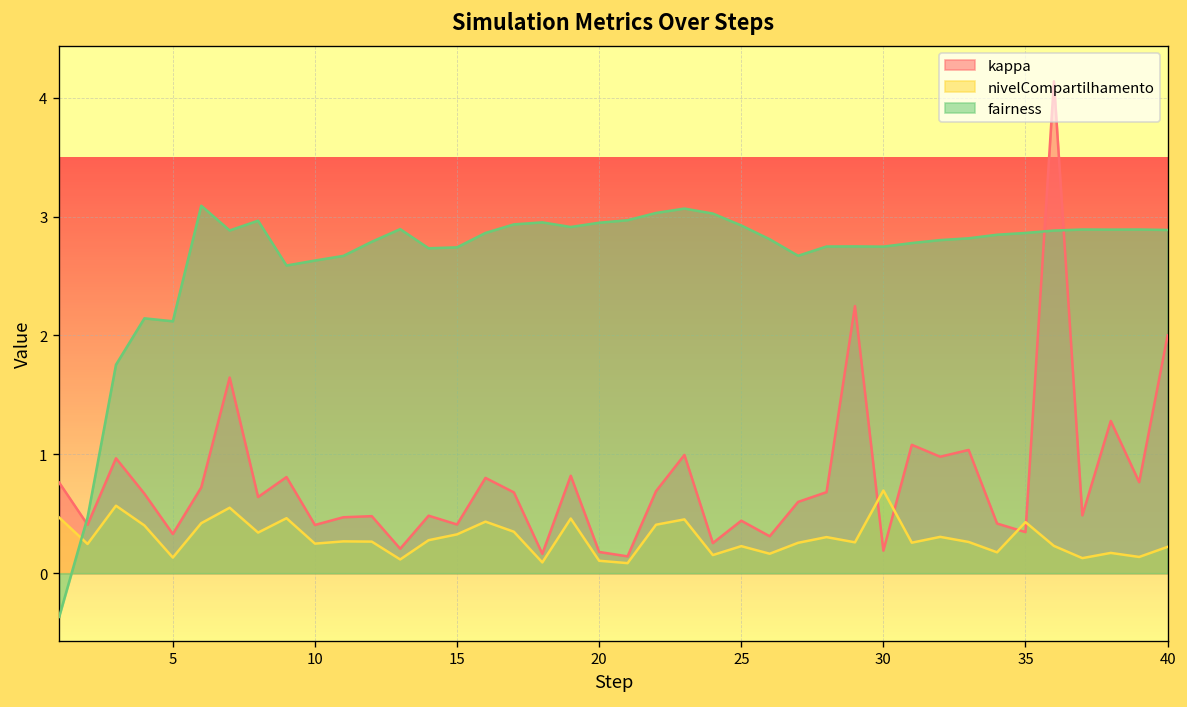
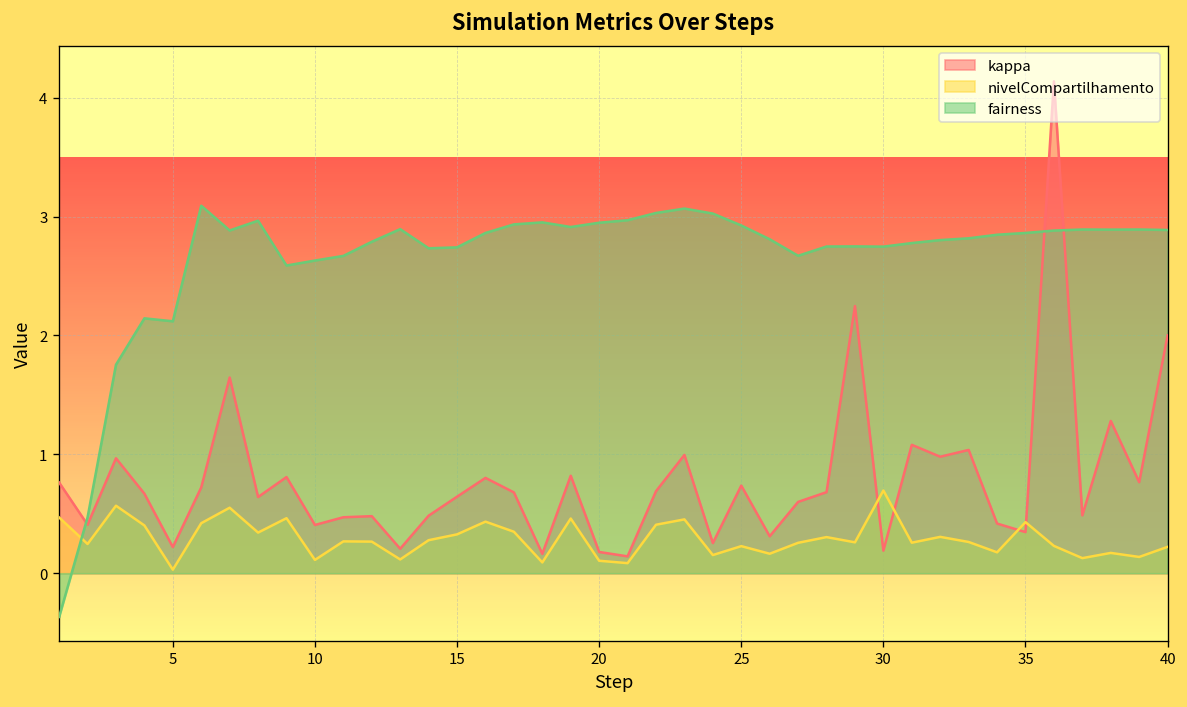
  {
    "kappa": {
-     "5": 0.3,
+     "5": 0.2,
      "10": 0.4,
-     "15": 0.4,
+     "15": 0.6,
      "20": 0.2,
-     "25": 0.4,
+     "25": 0.7,
      "30": 0.2,
      "35": 0.3,
      "40": 2.0
    },
    "nivelCompartilhamento": {
-     "5": 0.1,
-     "10": 0.2,
+     "5": 0.0,
+     "10": 0.1,
      "15": 0.3,
      "20": 0.1,
      "25": 0.2,
      "30": 0.7,
      "35": 0.4,
      "40": 0.2
    }
  }
